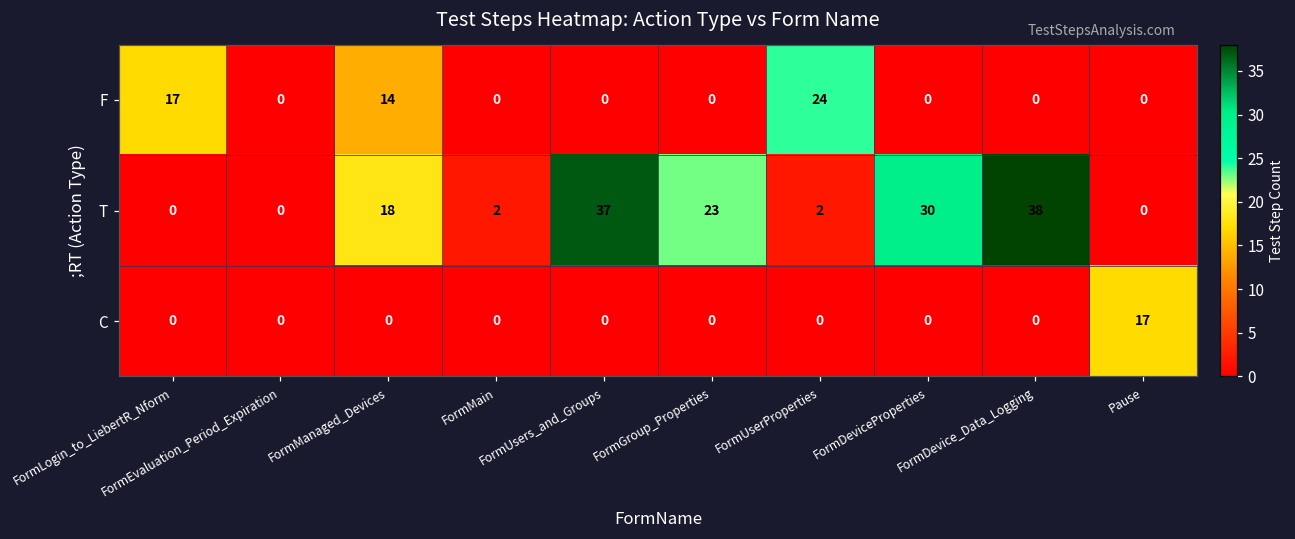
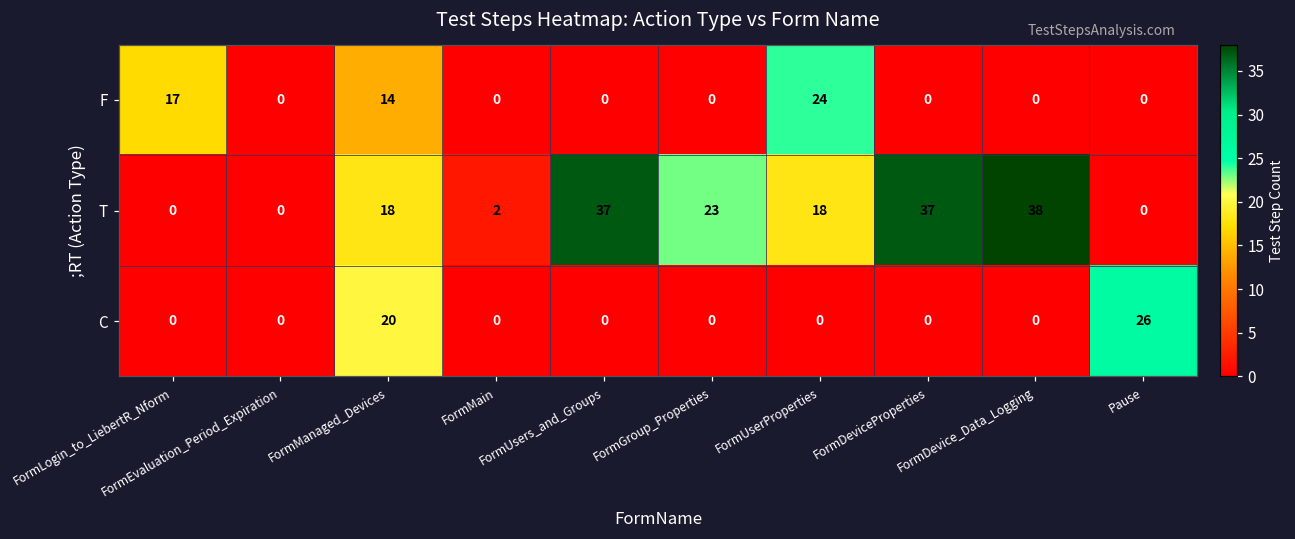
  {
    "F": {
      "FormLogin_to_LiebertR_Nform": 17,
      "FormEvaluation_Period_Expiration": 0,
      "FormManaged_Devices": 14,
      "FormMain": 0,
      "FormUsers_and_Groups": 0,
      "FormGroup_Properties": 0,
      "FormUserProperties": 24,
      "FormDeviceProperties": 0,
      "FormDevice_Data_Logging": 0,
      "Pause": 0
    },
    "T": {
      "FormLogin_to_LiebertR_Nform": 0,
      "FormEvaluation_Period_Expiration": 0,
      "FormManaged_Devices": 18,
      "FormMain": 2,
      "FormUsers_and_Groups": 37,
      "FormGroup_Properties": 23,
-     "FormUserProperties": 2,
-     "FormDeviceProperties": 30,
+     "FormUserProperties": 18,
+     "FormDeviceProperties": 37,
      "FormDevice_Data_Logging": 38,
      "Pause": 0
    },
    "C": {
      "FormLogin_to_LiebertR_Nform": 0,
      "FormEvaluation_Period_Expiration": 0,
-     "FormManaged_Devices": 0,
+     "FormManaged_Devices": 20,
      "FormMain": 0,
      "FormUsers_and_Groups": 0,
      "FormGroup_Properties": 0,
      "FormUserProperties": 0,
      "FormDeviceProperties": 0,
      "FormDevice_Data_Logging": 0,
-     "Pause": 17
+     "Pause": 26
    }
  }
